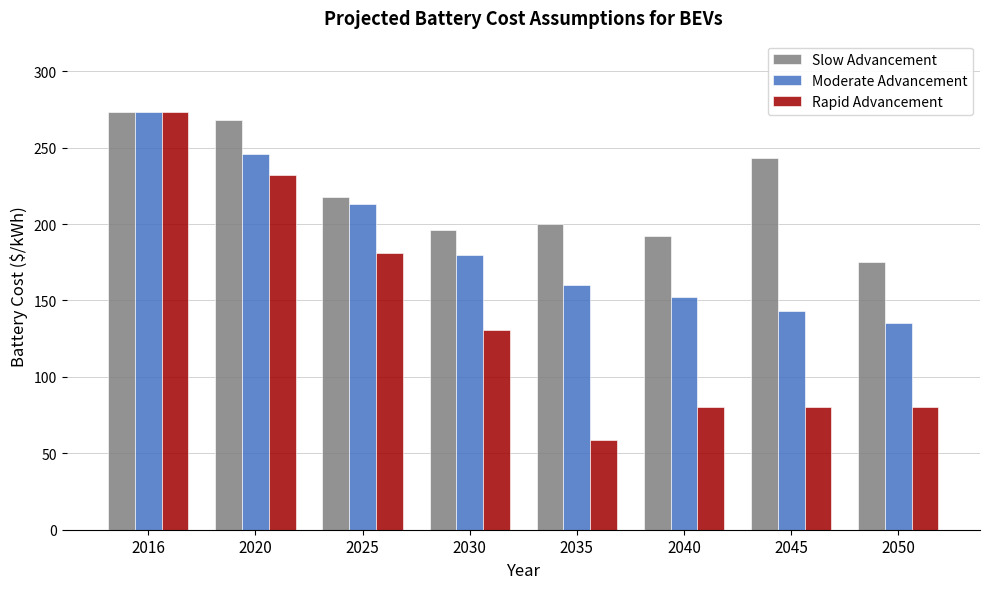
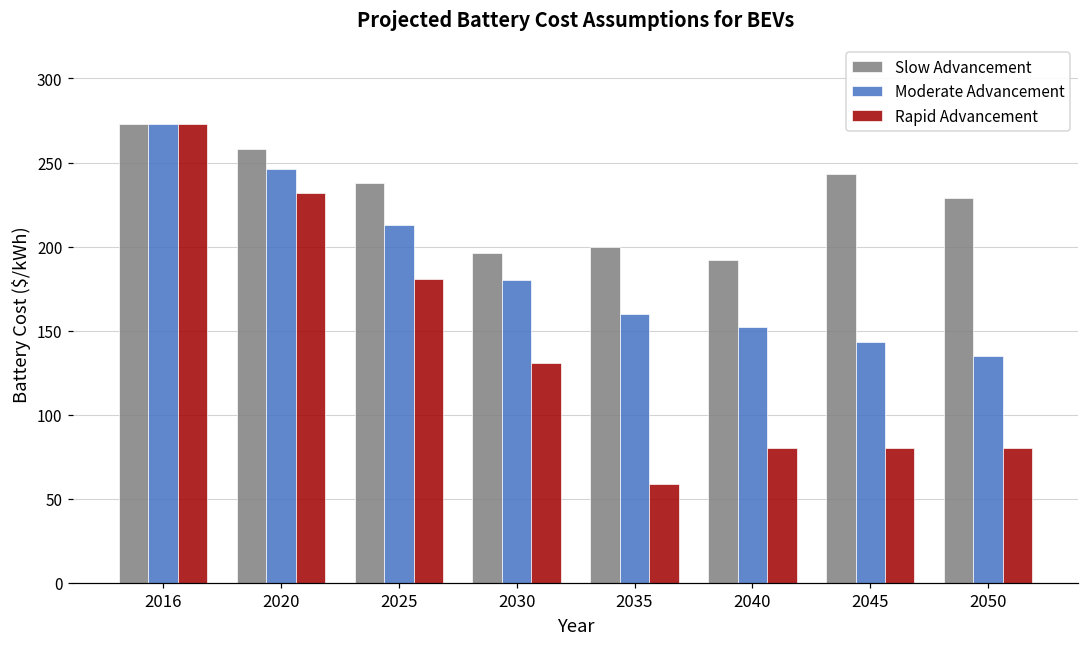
  {
    "Slow Advancement": {
      "2016": 273,
-     "2020": 268,
-     "2025": 218,
+     "2020": 258,
+     "2025": 238,
      "2030": 196,
      "2035": 200,
      "2040": 192,
      "2045": 243,
-     "2050": 175
+     "2050": 229
    },
    "Moderate Advancement": {
      "2016": 273,
      "2020": 246,
      "2025": 213,
      "2030": 180,
      "2035": 160,
      "2040": 152,
      "2045": 143,
      "2050": 135
    },
    "Rapid Advancement": {
      "2016": 273,
      "2020": 232,
      "2025": 181,
      "2030": 131,
      "2035": 59,
      "2040": 80,
      "2045": 80,
      "2050": 80
    }
  }
